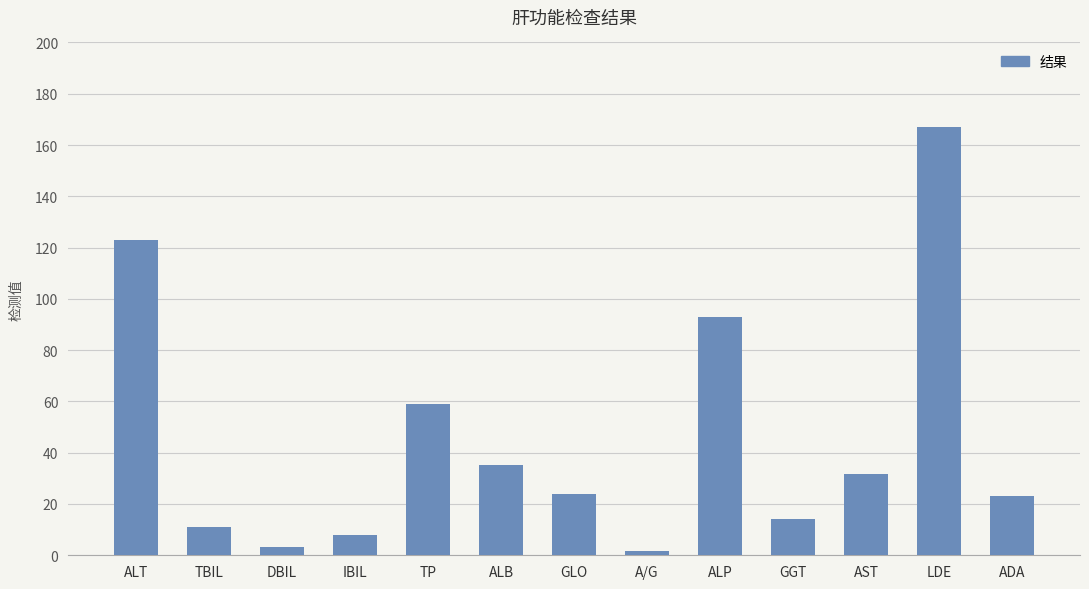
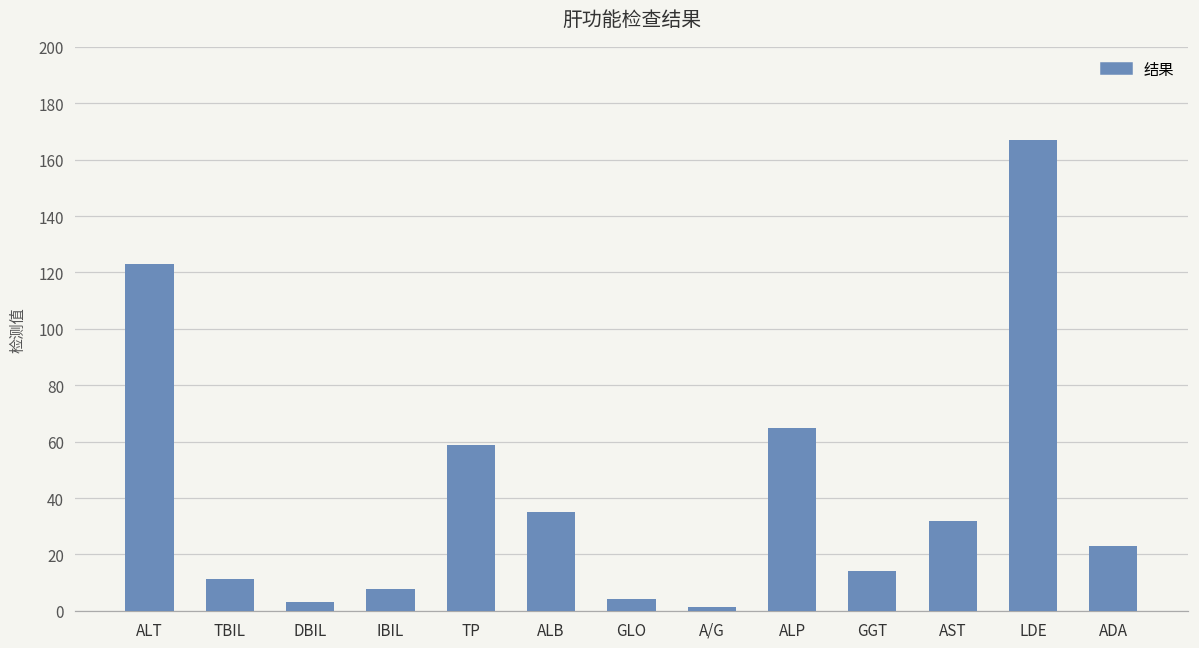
  {
    "ALT": 123,
    "TBIL": 11,
    "DBIL": 3,
    "IBIL": 8,
    "TP": 59,
    "ALB": 35,
-   "GLO": 24,
+   "GLO": 4,
    "A/G": 2,
-   "ALP": 93,
+   "ALP": 65,
    "GGT": 14,
    "AST": 32,
    "LDE": 167,
    "ADA": 23
  }
